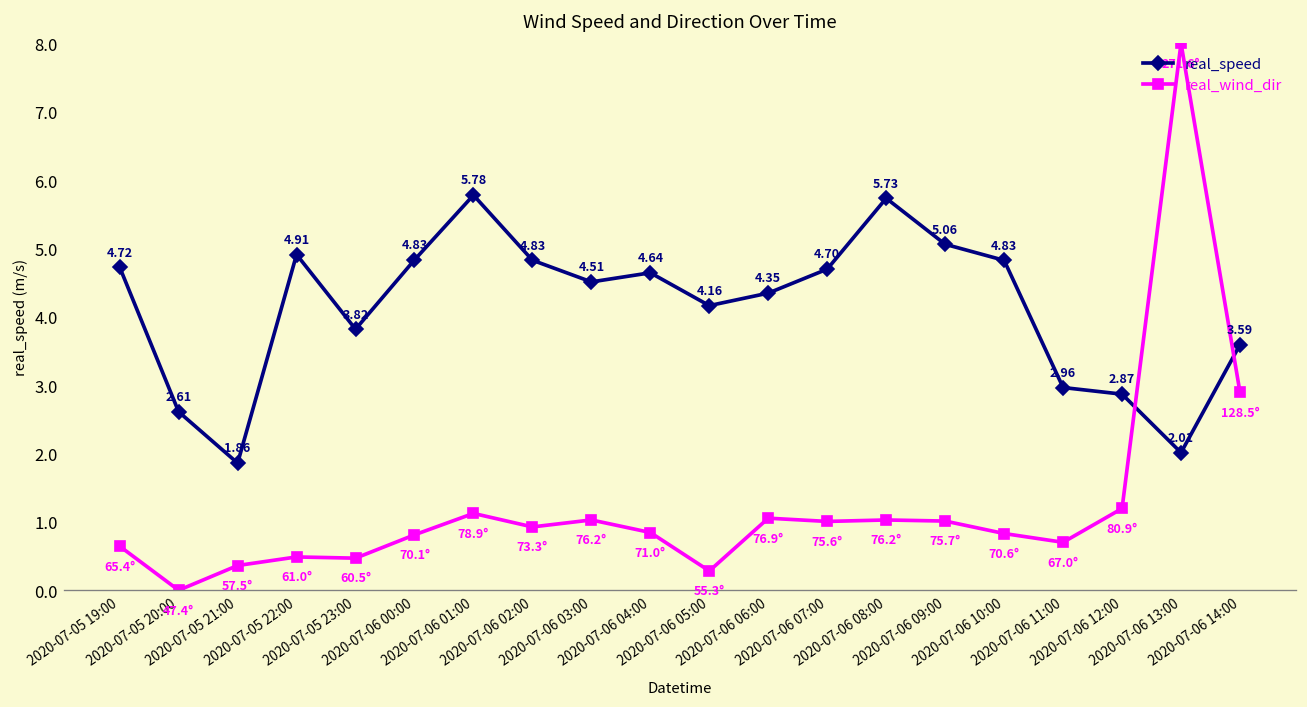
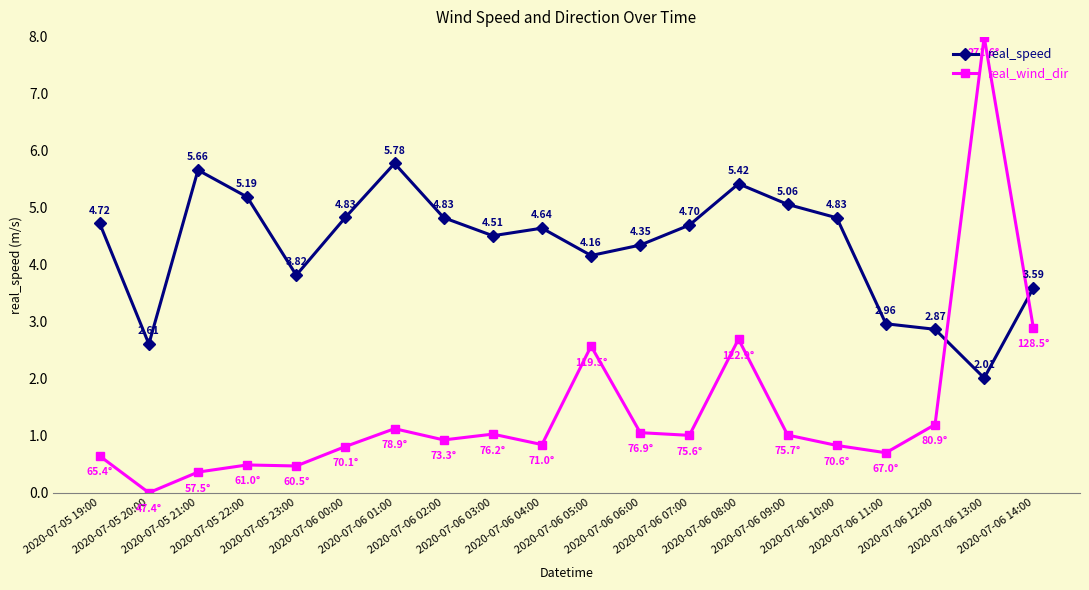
  {
    "real_speed": {
      "2020-07-05 19:00": "4.72",
      "2020-07-05 20:00": "2.61",
-     "2020-07-05 21:00": "1.86",
-     "2020-07-05 22:00": "4.91",
+     "2020-07-05 21:00": "5.66",
+     "2020-07-05 22:00": "5.19",
      "2020-07-05 23:00": "3.82",
      "2020-07-06 00:00": "4.83",
      "2020-07-06 01:00": "5.78",
      "2020-07-06 02:00": "4.83",
      "2020-07-06 03:00": "4.51",
      "2020-07-06 04:00": "4.64",
      "2020-07-06 05:00": "4.16",
      "2020-07-06 06:00": "4.35",
      "2020-07-06 07:00": "4.70",
-     "2020-07-06 08:00": "5.73",
+     "2020-07-06 08:00": "5.42",
      "2020-07-06 09:00": "5.06",
      "2020-07-06 10:00": "4.83",
      "2020-07-06 11:00": "2.96",
      "2020-07-06 12:00": "2.87",
      "2020-07-06 13:00": "2.01",
      "2020-07-06 14:00": "3.59"
    },
    "real_wind_dir": {
-     "2020-07-06 05:00": "55.3°",
-     "2020-07-06 08:00": "76.2°"
+     "2020-07-06 05:00": "119.5°",
+     "2020-07-06 08:00": "122.9°"
    }
  }
